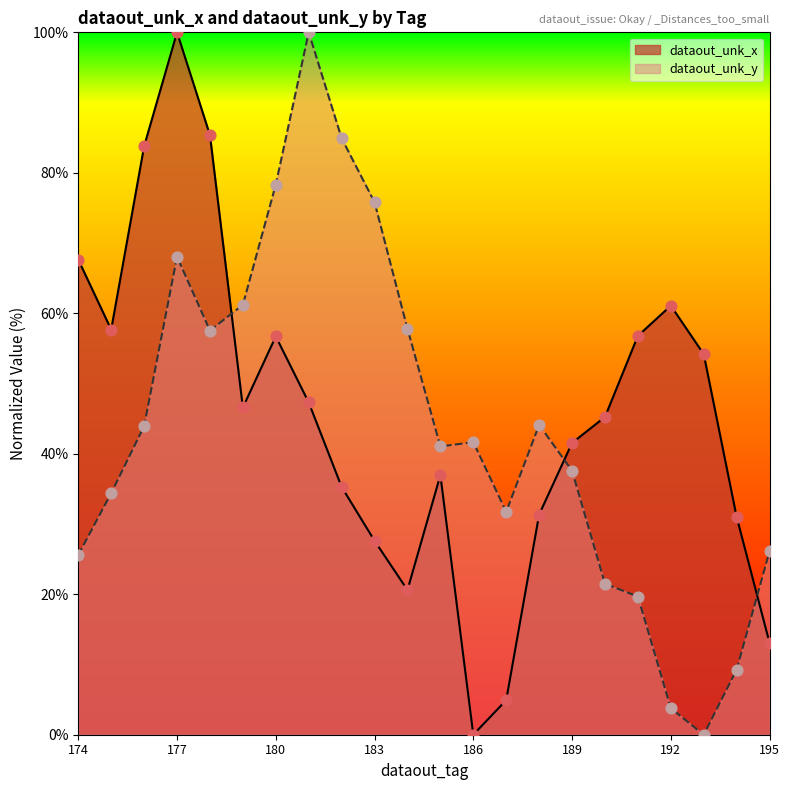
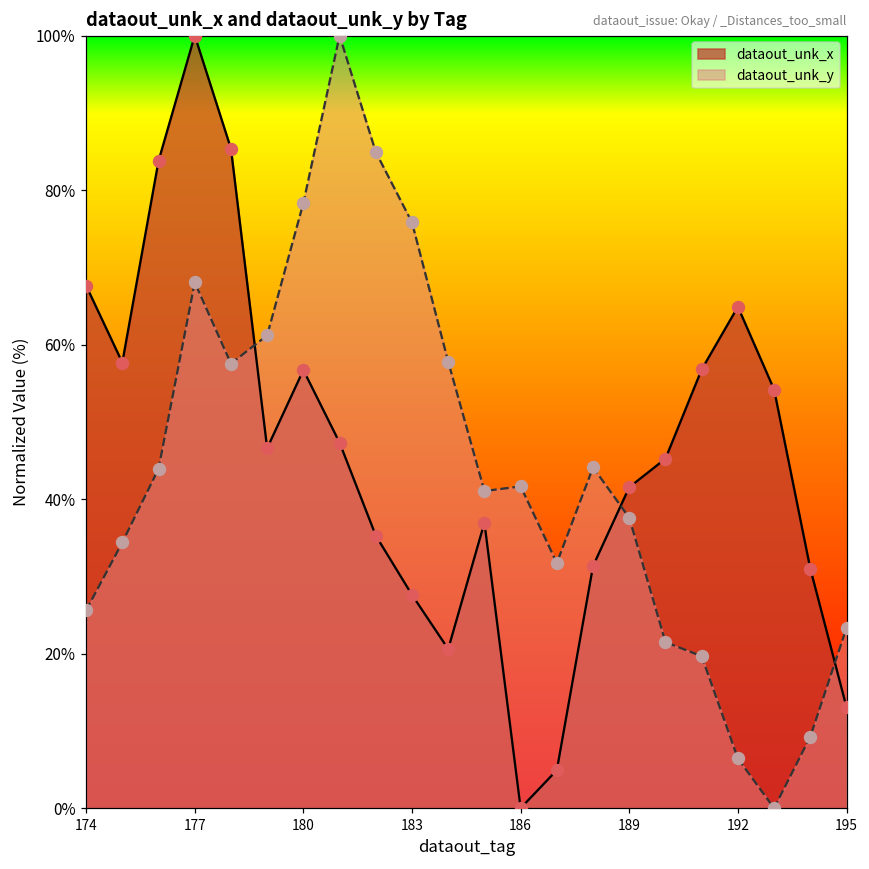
  {
    "dataout_unk_x": {
      "174": "68%",
      "177": "100%",
      "180": "57%",
      "183": "28%",
      "186": "0%",
      "189": "42%",
-     "192": "61%",
+     "192": "65%",
      "195": "13%"
    },
    "dataout_unk_y": {
      "174": "26%",
      "177": "68%",
      "180": "78%",
      "183": "76%",
      "186": "42%",
      "189": "38%",
-     "192": "4%",
-     "195": "26%"
+     "192": "6%",
+     "195": "23%"
    }
  }
